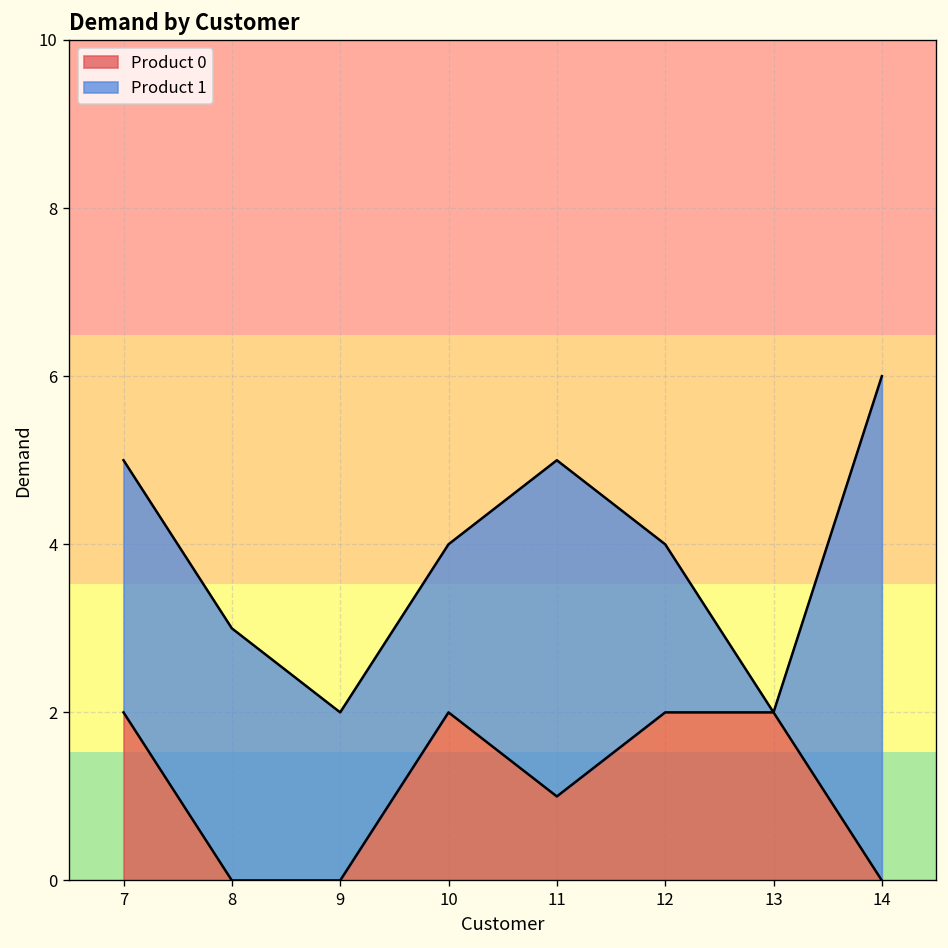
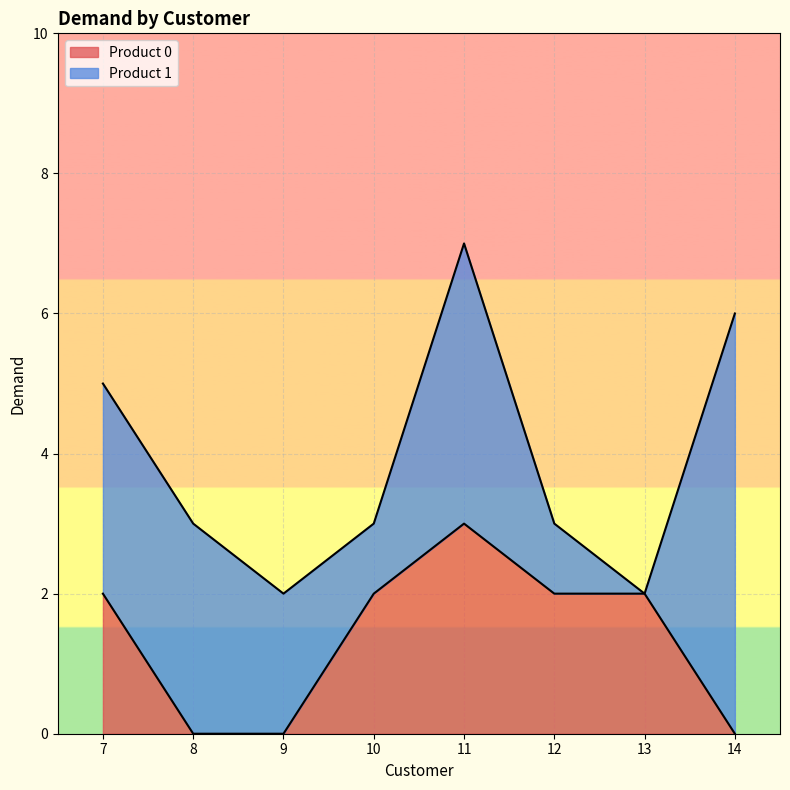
  {
    "Product 0": {
      "7": 2,
      "8": 0,
      "9": 0,
      "10": 2,
-     "11": 1,
+     "11": 3,
      "12": 2,
      "14": 0
    },
    "Product 1": {
      "7": 3,
      "8": 3,
      "9": 2,
-     "10": 2,
+     "10": 1,
      "11": 4,
-     "12": 2,
+     "12": 1,
      "14": 6
    }
  }
